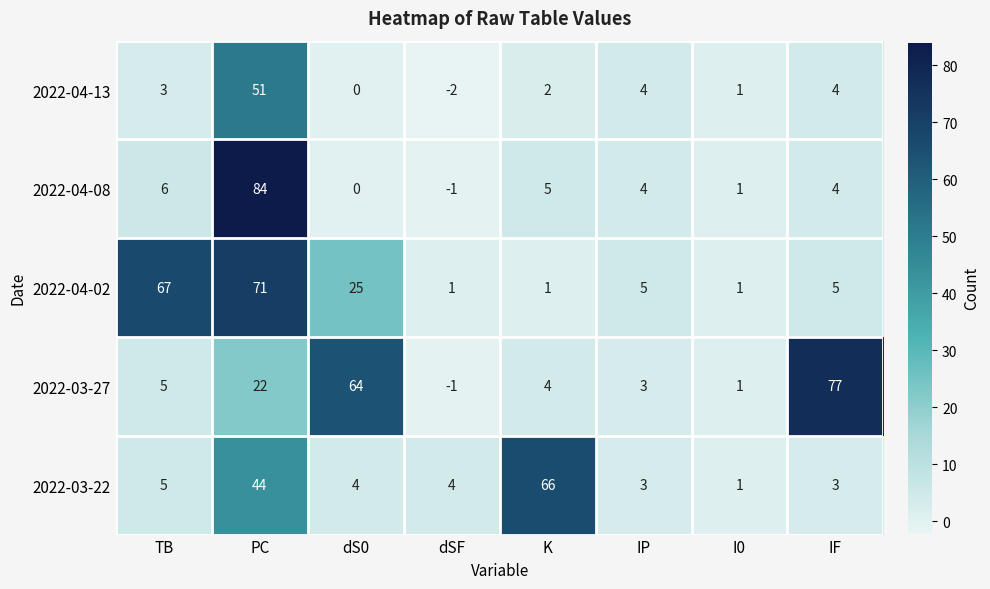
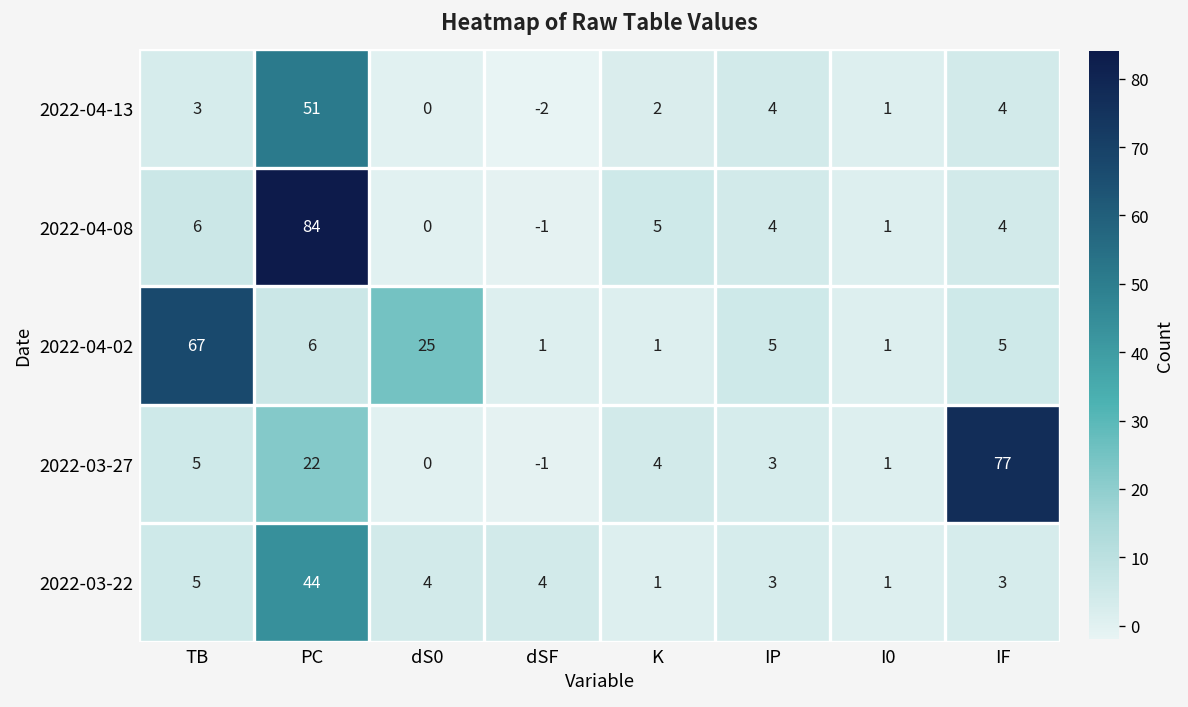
  {
    "2022-04-13": {
      "TB": 3,
      "PC": 51,
      "dS0": 0,
      "dSF": -2,
      "K": 2,
      "IP": 4,
      "I0": 1,
      "IF": 4
    },
    "2022-04-08": {
      "TB": 6,
      "PC": 84,
      "dS0": 0,
      "dSF": -1,
      "K": 5,
      "IP": 4,
      "I0": 1,
      "IF": 4
    },
    "2022-04-02": {
      "TB": 67,
-     "PC": 71,
+     "PC": 6,
      "dS0": 25,
      "dSF": 1,
      "K": 1,
      "IP": 5,
      "I0": 1,
      "IF": 5
    },
    "2022-03-27": {
      "TB": 5,
      "PC": 22,
-     "dS0": 64,
+     "dS0": 0,
      "dSF": -1,
      "K": 4,
      "IP": 3,
      "I0": 1,
      "IF": 77
    },
    "2022-03-22": {
      "TB": 5,
      "PC": 44,
      "dS0": 4,
      "dSF": 4,
-     "K": 66,
+     "K": 1,
      "IP": 3,
      "I0": 1,
      "IF": 3
    }
  }
